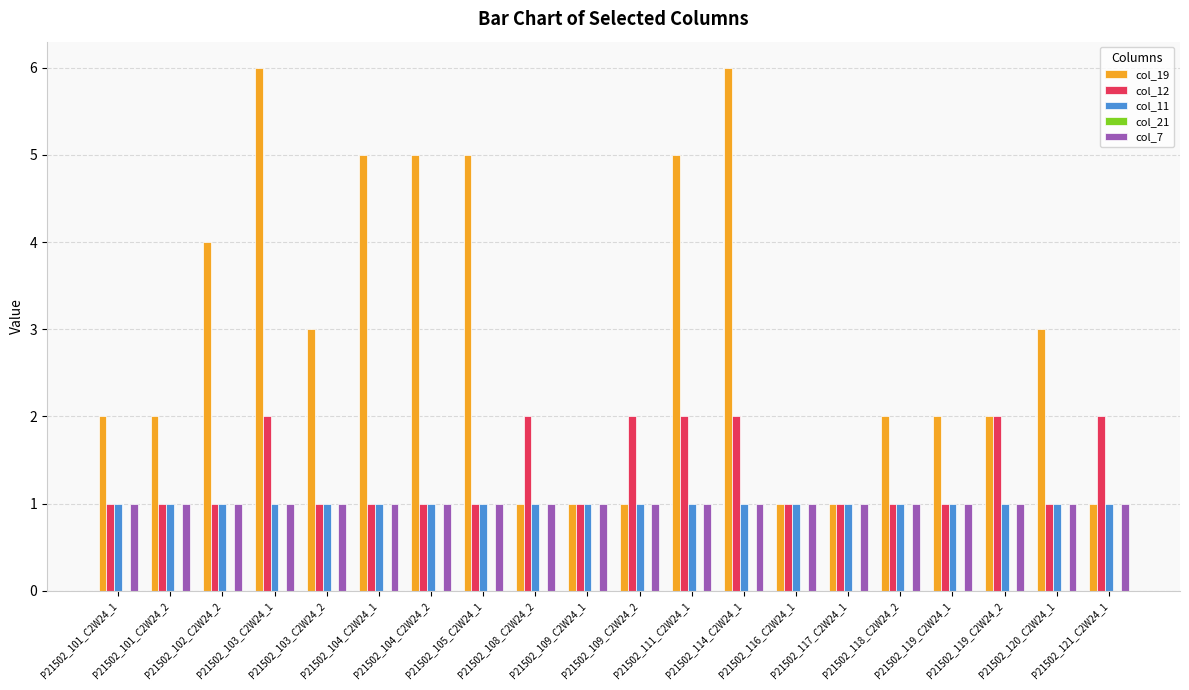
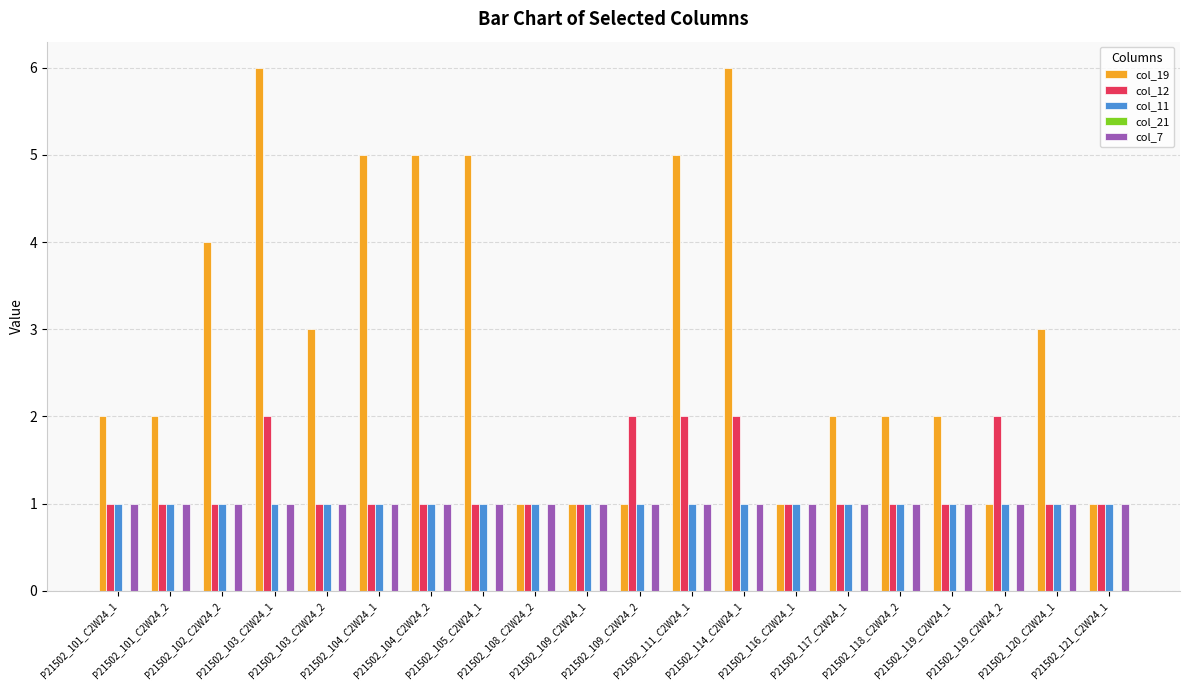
  {
    "col_19": {
      "P21502_101_C2W24_1": 2,
      "P21502_101_C2W24_2": 2,
      "P21502_102_C2W24_2": 4,
      "P21502_103_C2W24_1": 6,
      "P21502_103_C2W24_2": 3,
      "P21502_104_C2W24_1": 5,
      "P21502_104_C2W24_2": 5,
      "P21502_105_C2W24_1": 5,
      "P21502_108_C2W24_2": 1,
      "P21502_109_C2W24_1": 1,
      "P21502_109_C2W24_2": 1,
      "P21502_111_C2W24_1": 5,
      "P21502_114_C2W24_1": 6,
      "P21502_116_C2W24_1": 1,
-     "P21502_117_C2W24_1": 1,
+     "P21502_117_C2W24_1": 2,
      "P21502_118_C2W24_2": 2,
      "P21502_119_C2W24_1": 2,
-     "P21502_119_C2W24_2": 2,
+     "P21502_119_C2W24_2": 1,
      "P21502_120_C2W24_1": 3,
      "P21502_121_C2W24_1": 1
    },
    "col_12": {
      "P21502_101_C2W24_1": 1,
      "P21502_101_C2W24_2": 1,
      "P21502_102_C2W24_2": 1,
      "P21502_103_C2W24_1": 2,
      "P21502_103_C2W24_2": 1,
      "P21502_104_C2W24_1": 1,
      "P21502_104_C2W24_2": 1,
      "P21502_105_C2W24_1": 1,
-     "P21502_108_C2W24_2": 2,
+     "P21502_108_C2W24_2": 1,
      "P21502_109_C2W24_1": 1,
      "P21502_109_C2W24_2": 2,
      "P21502_111_C2W24_1": 2,
      "P21502_114_C2W24_1": 2,
      "P21502_116_C2W24_1": 1,
      "P21502_117_C2W24_1": 1,
      "P21502_118_C2W24_2": 1,
      "P21502_119_C2W24_1": 1,
      "P21502_119_C2W24_2": 2,
      "P21502_120_C2W24_1": 1,
-     "P21502_121_C2W24_1": 2
+     "P21502_121_C2W24_1": 1
    },
    "col_11": {
      "P21502_101_C2W24_1": 1,
      "P21502_101_C2W24_2": 1,
      "P21502_102_C2W24_2": 1,
      "P21502_103_C2W24_1": 1,
      "P21502_103_C2W24_2": 1,
      "P21502_104_C2W24_1": 1,
      "P21502_104_C2W24_2": 1,
      "P21502_105_C2W24_1": 1,
      "P21502_108_C2W24_2": 1,
      "P21502_109_C2W24_1": 1,
      "P21502_109_C2W24_2": 1,
      "P21502_111_C2W24_1": 1,
      "P21502_114_C2W24_1": 1,
      "P21502_116_C2W24_1": 1,
      "P21502_117_C2W24_1": 1,
      "P21502_118_C2W24_2": 1,
      "P21502_119_C2W24_1": 1,
      "P21502_119_C2W24_2": 1,
      "P21502_120_C2W24_1": 1,
      "P21502_121_C2W24_1": 1
    },
    "col_21": {
      "P21502_101_C2W24_1": 0,
      "P21502_101_C2W24_2": 0,
      "P21502_102_C2W24_2": 0,
      "P21502_103_C2W24_1": 0,
      "P21502_103_C2W24_2": 0,
      "P21502_104_C2W24_1": 0,
      "P21502_104_C2W24_2": 0,
      "P21502_105_C2W24_1": 0,
      "P21502_108_C2W24_2": 0,
      "P21502_109_C2W24_1": 0,
      "P21502_109_C2W24_2": 0,
      "P21502_111_C2W24_1": 0,
      "P21502_114_C2W24_1": 0,
      "P21502_116_C2W24_1": 0,
      "P21502_117_C2W24_1": 0,
      "P21502_118_C2W24_2": 0,
      "P21502_119_C2W24_1": 0,
      "P21502_119_C2W24_2": 0,
      "P21502_120_C2W24_1": 0,
      "P21502_121_C2W24_1": 0
    },
    "col_7": {
      "P21502_101_C2W24_1": 1,
      "P21502_101_C2W24_2": 1,
      "P21502_102_C2W24_2": 1,
      "P21502_103_C2W24_1": 1,
      "P21502_103_C2W24_2": 1,
      "P21502_104_C2W24_1": 1,
      "P21502_104_C2W24_2": 1,
      "P21502_105_C2W24_1": 1,
      "P21502_108_C2W24_2": 1,
      "P21502_109_C2W24_1": 1,
      "P21502_109_C2W24_2": 1,
      "P21502_111_C2W24_1": 1,
      "P21502_114_C2W24_1": 1,
      "P21502_116_C2W24_1": 1,
      "P21502_117_C2W24_1": 1,
      "P21502_118_C2W24_2": 1,
      "P21502_119_C2W24_1": 1,
      "P21502_119_C2W24_2": 1,
      "P21502_120_C2W24_1": 1,
      "P21502_121_C2W24_1": 1
    }
  }
